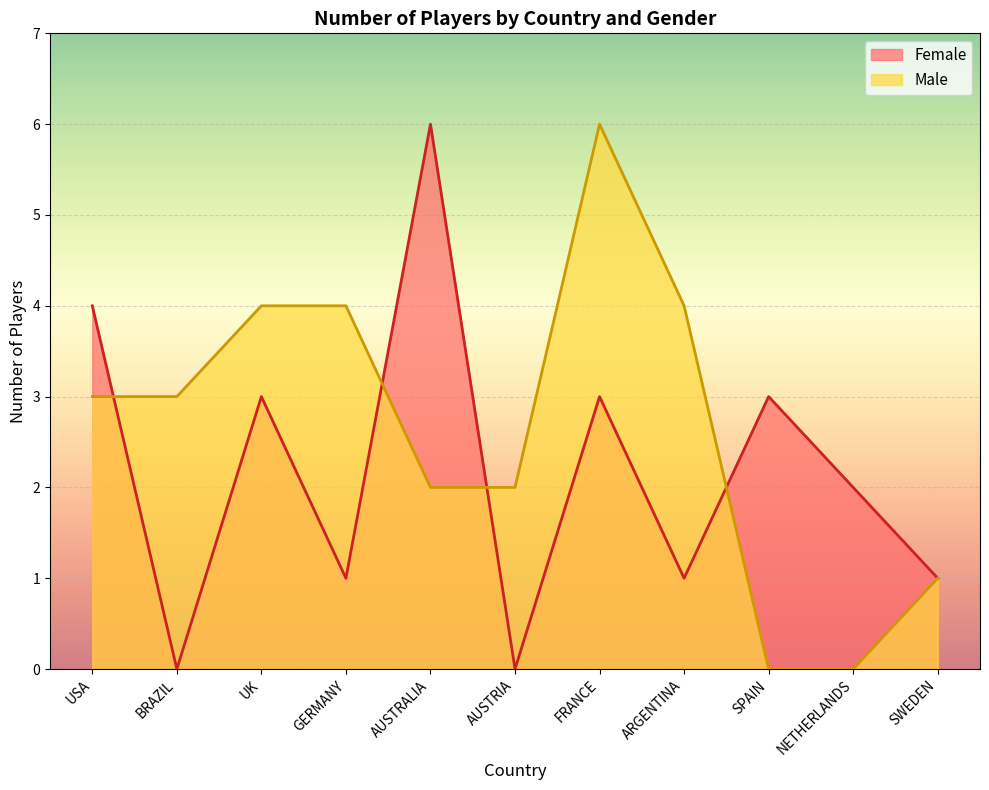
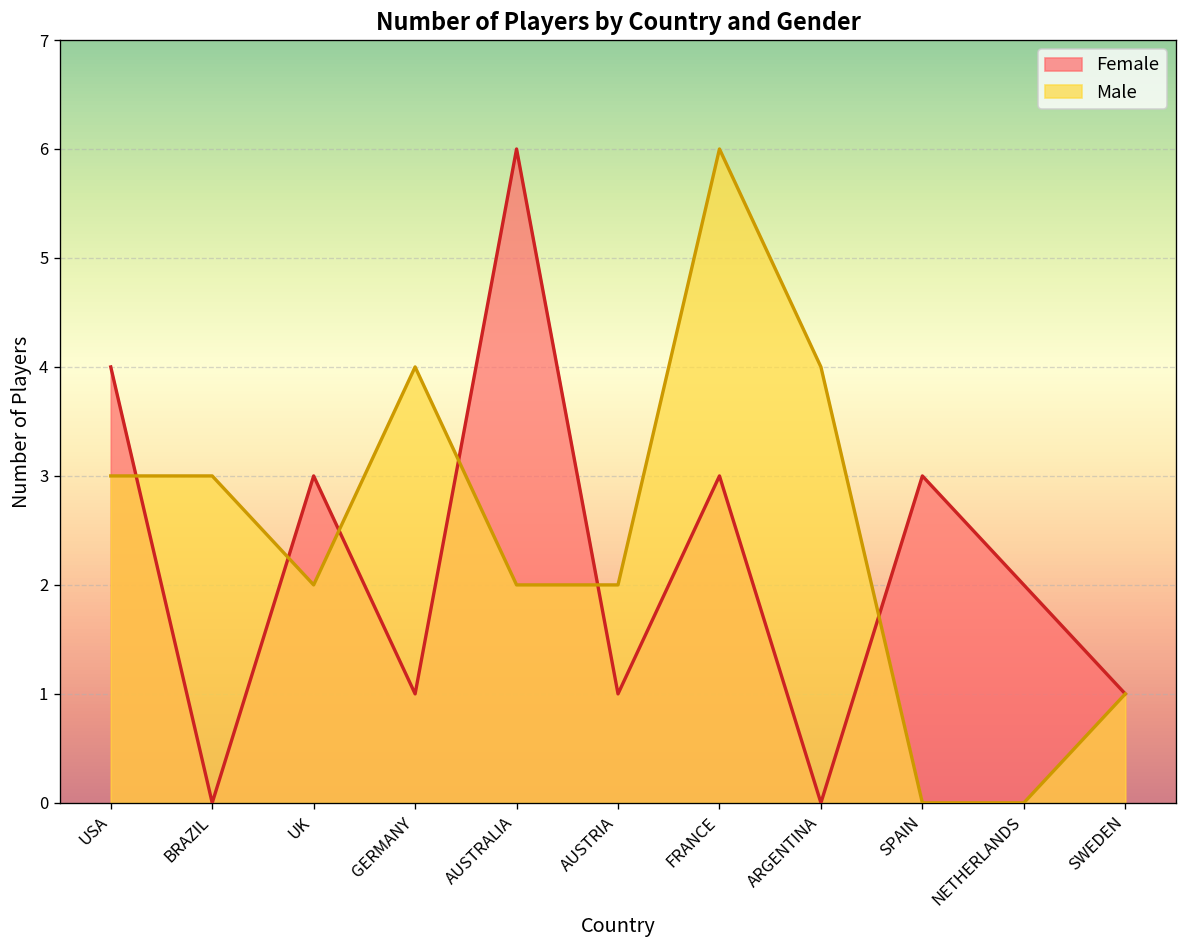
  {
    "Female": {
      "USA": 4,
      "BRAZIL": 0,
      "UK": 3,
      "GERMANY": 1,
      "AUSTRALIA": 6,
-     "AUSTRIA": 0,
+     "AUSTRIA": 1,
      "FRANCE": 3,
-     "ARGENTINA": 1,
+     "ARGENTINA": 0,
      "SPAIN": 3,
      "NETHERLANDS": 2
    },
    "Male": {
      "USA": 3,
      "BRAZIL": 3,
-     "UK": 4,
+     "UK": 2,
      "GERMANY": 4,
      "AUSTRALIA": 2,
      "AUSTRIA": 2,
      "FRANCE": 6,
      "ARGENTINA": 4,
      "SPAIN": 0,
      "NETHERLANDS": 0
    }
  }
